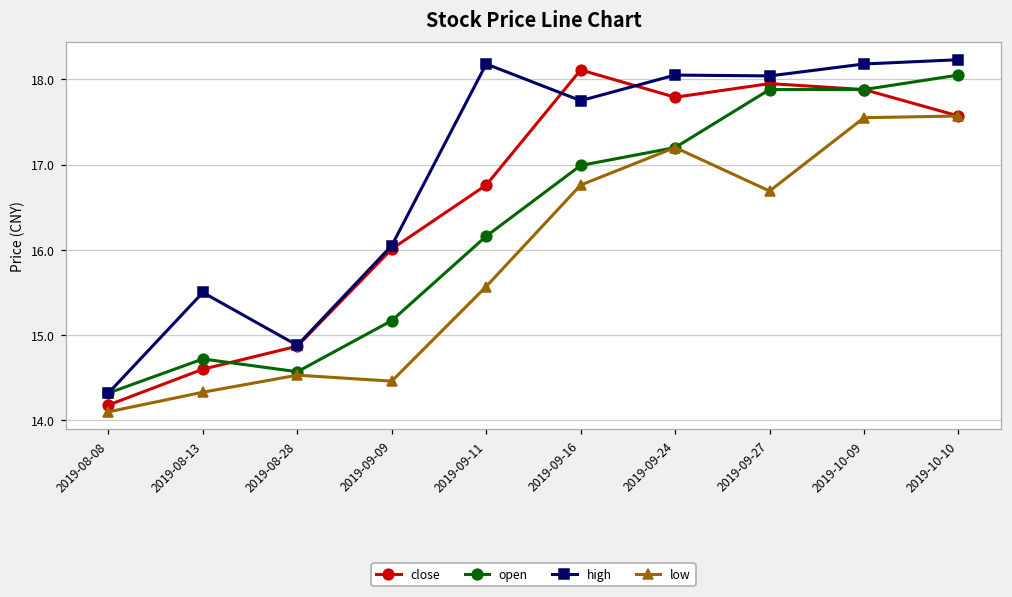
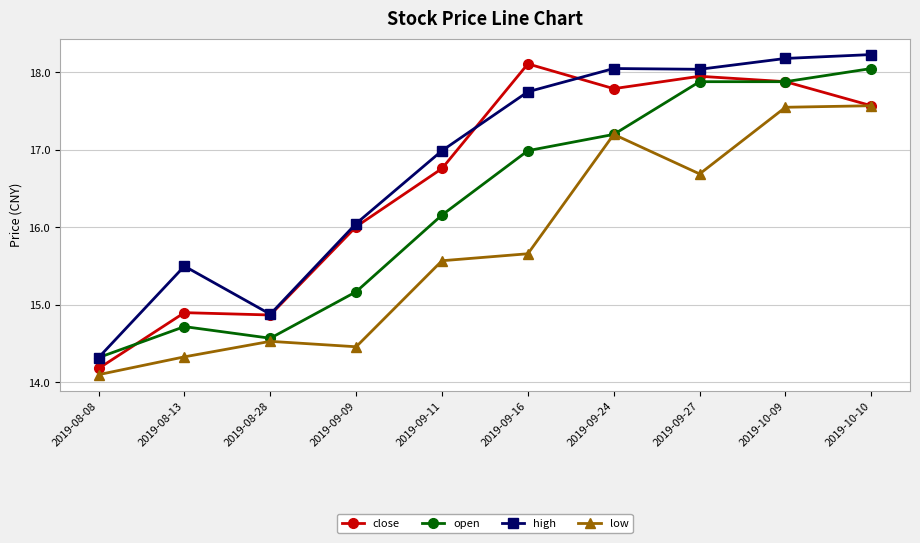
  {
    "close": {
      "2019-08-08": 14.2,
-     "2019-08-13": 14.6,
+     "2019-08-13": 14.9,
      "2019-09-09": 16.0,
      "2019-09-11": 16.8,
      "2019-09-16": 18.1,
      "2019-09-24": 17.8,
      "2019-09-27": 18.0
    },
    "open": {
      "2019-08-13": 14.7,
      "2019-08-28": 14.6,
      "2019-09-09": 15.2,
      "2019-09-11": 16.2,
      "2019-09-16": 17.0,
      "2019-09-27": 17.9,
      "2019-10-10": 18.1
    },
    "high": {
      "2019-08-13": 15.5,
      "2019-09-09": 16.1,
-     "2019-09-11": 18.2,
+     "2019-09-11": 17.0,
      "2019-09-16": 17.8,
      "2019-09-24": 18.1,
      "2019-09-27": 18.0,
      "2019-10-09": 18.2,
      "2019-10-10": 18.2
    },
    "low": {
      "2019-08-08": 14.1,
      "2019-08-13": 14.3,
      "2019-08-28": 14.5,
      "2019-09-09": 14.5,
      "2019-09-11": 15.6,
-     "2019-09-16": 16.8,
+     "2019-09-16": 15.7,
      "2019-09-27": 16.7,
      "2019-10-09": 17.6
    }
  }
